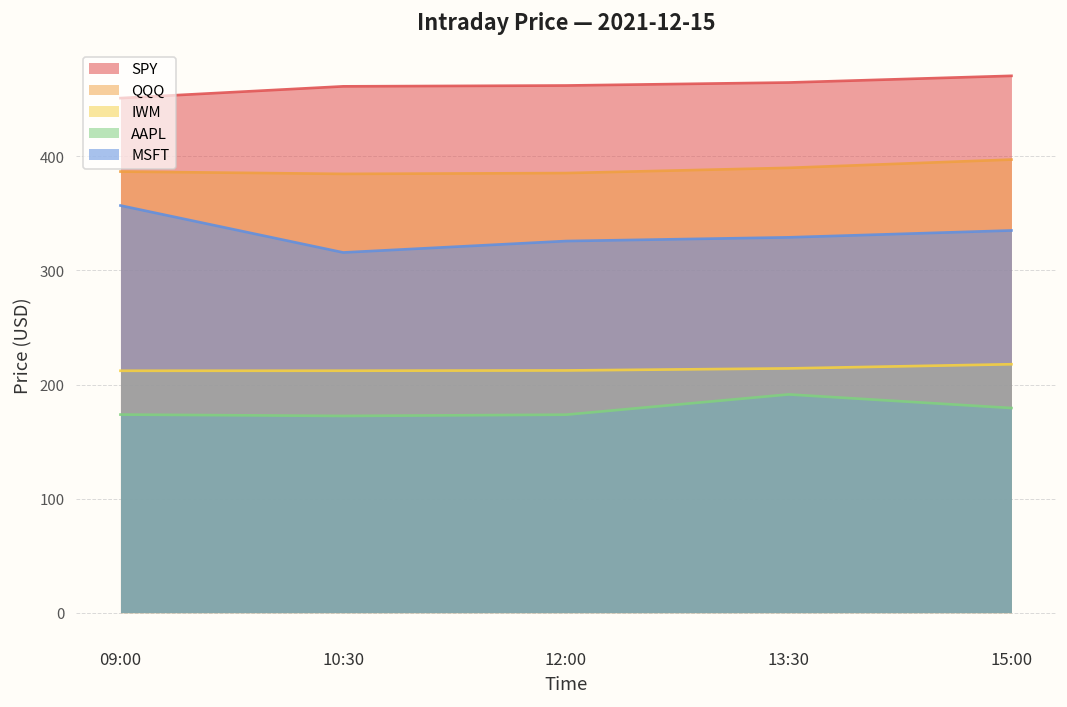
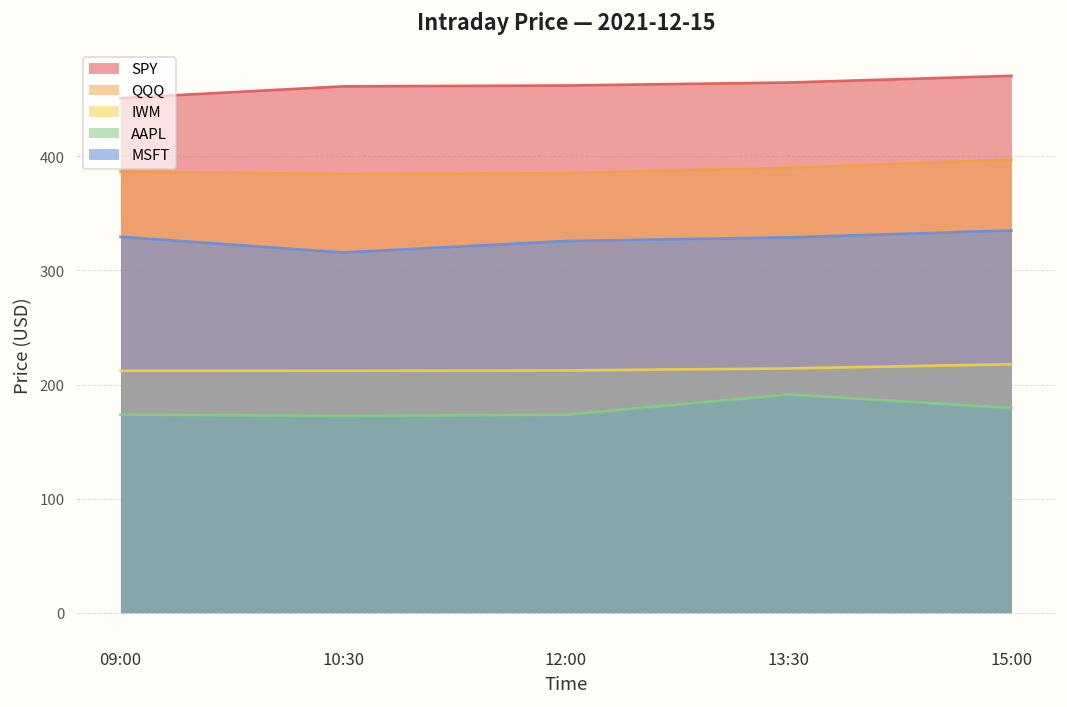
  {
    "SPY": {
      "10:30": 460,
      "12:00": 460,
      "13:30": 460,
      "15:00": 470
    },
    "AAPL": {
      "09:00": 170,
      "10:30": 170,
      "12:00": 170,
      "13:30": 190,
      "15:00": 180
    },
    "MSFT": {
-     "09:00": 360,
+     "09:00": 330,
      "10:30": 320,
      "12:00": 330,
      "13:30": 330,
      "15:00": 340
    }
  }
